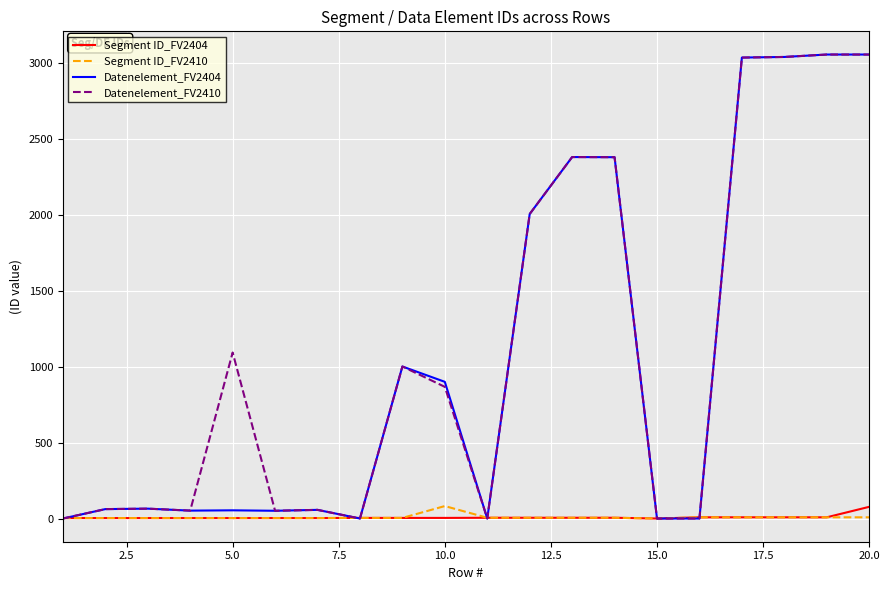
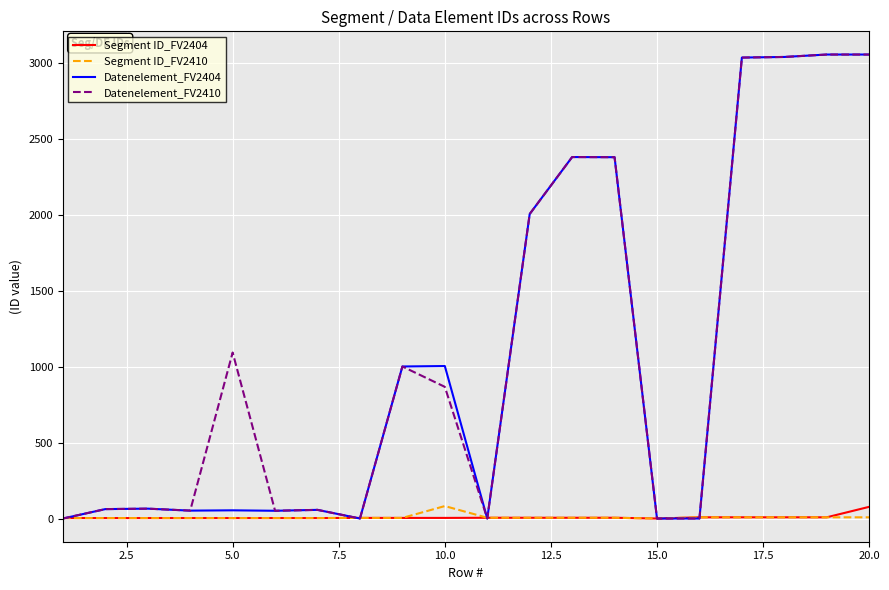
  {
    "Segment ID_FV2404": {
      "10.0": 0,
      "20.0": 80
    },
    "Segment ID_FV2410": {
      "10.0": 80,
      "20.0": 10
    },
    "Datenelement_FV2404": {
      "5.0": 50,
-     "10.0": 900
+     "10.0": 1000
    },
    "Datenelement_FV2410": {
      "5.0": 1090,
      "10.0": 870
    }
  }
